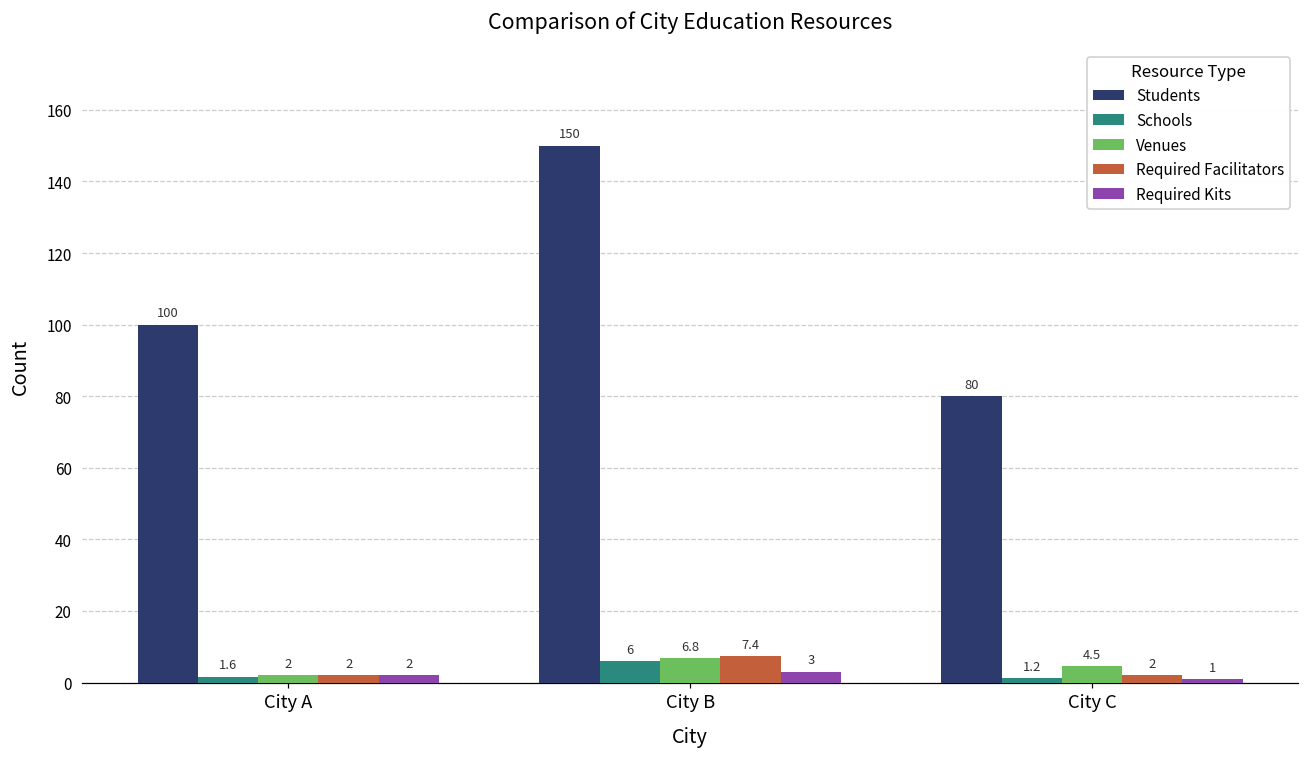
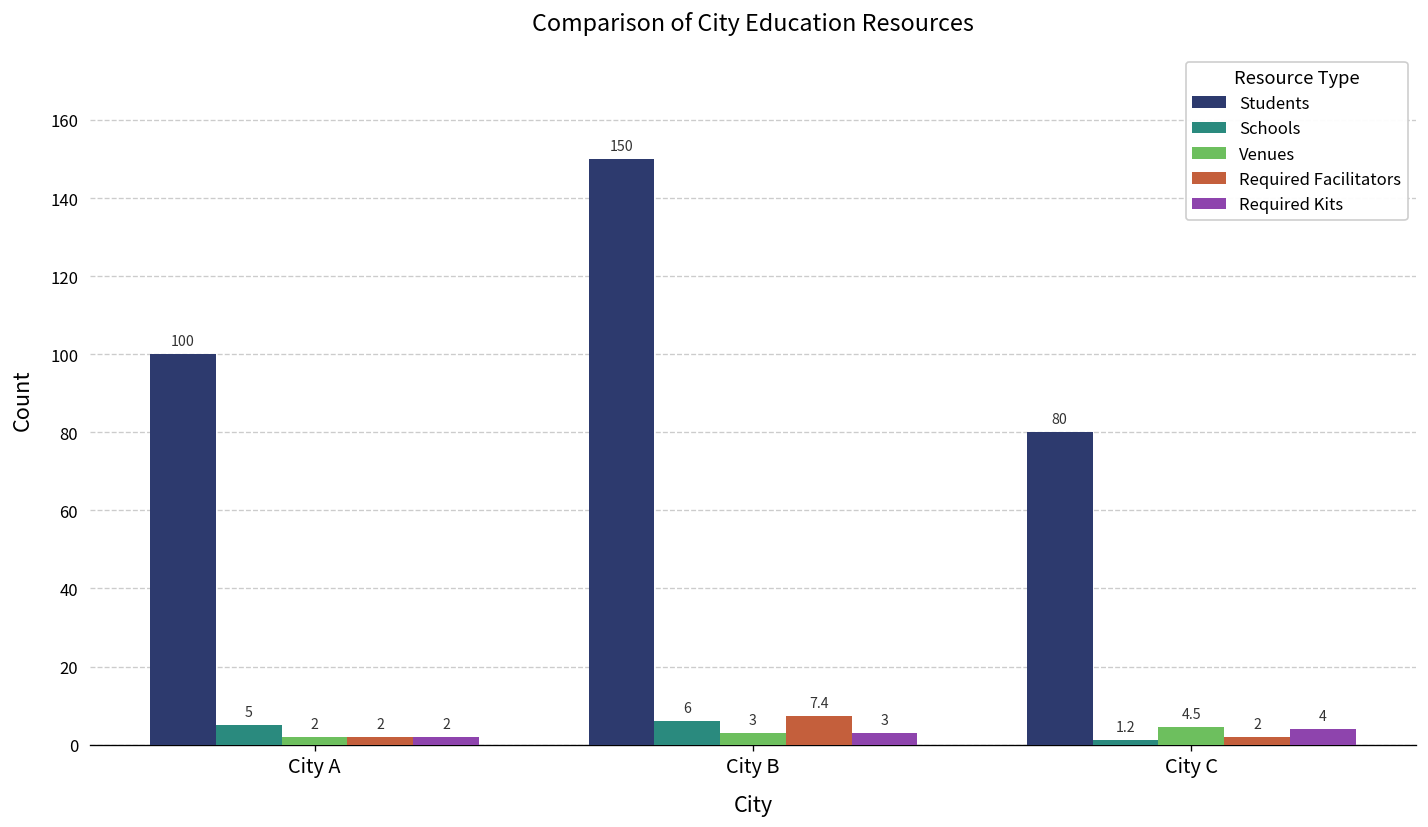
  {
    "Students": {
      "City A": 100,
      "City B": 150,
      "City C": 80
    },
    "Schools": {
-     "City A": 1.6,
+     "City A": 5,
      "City B": 6,
      "City C": 1.2
    },
    "Venues": {
      "City A": 2,
-     "City B": 6.8,
+     "City B": 3,
      "City C": 4.5
    },
    "Required Facilitators": {
      "City A": 2,
      "City B": 7.4,
      "City C": 2
    },
    "Required Kits": {
      "City A": 2,
      "City B": 3,
-     "City C": 1
+     "City C": 4
    }
  }
